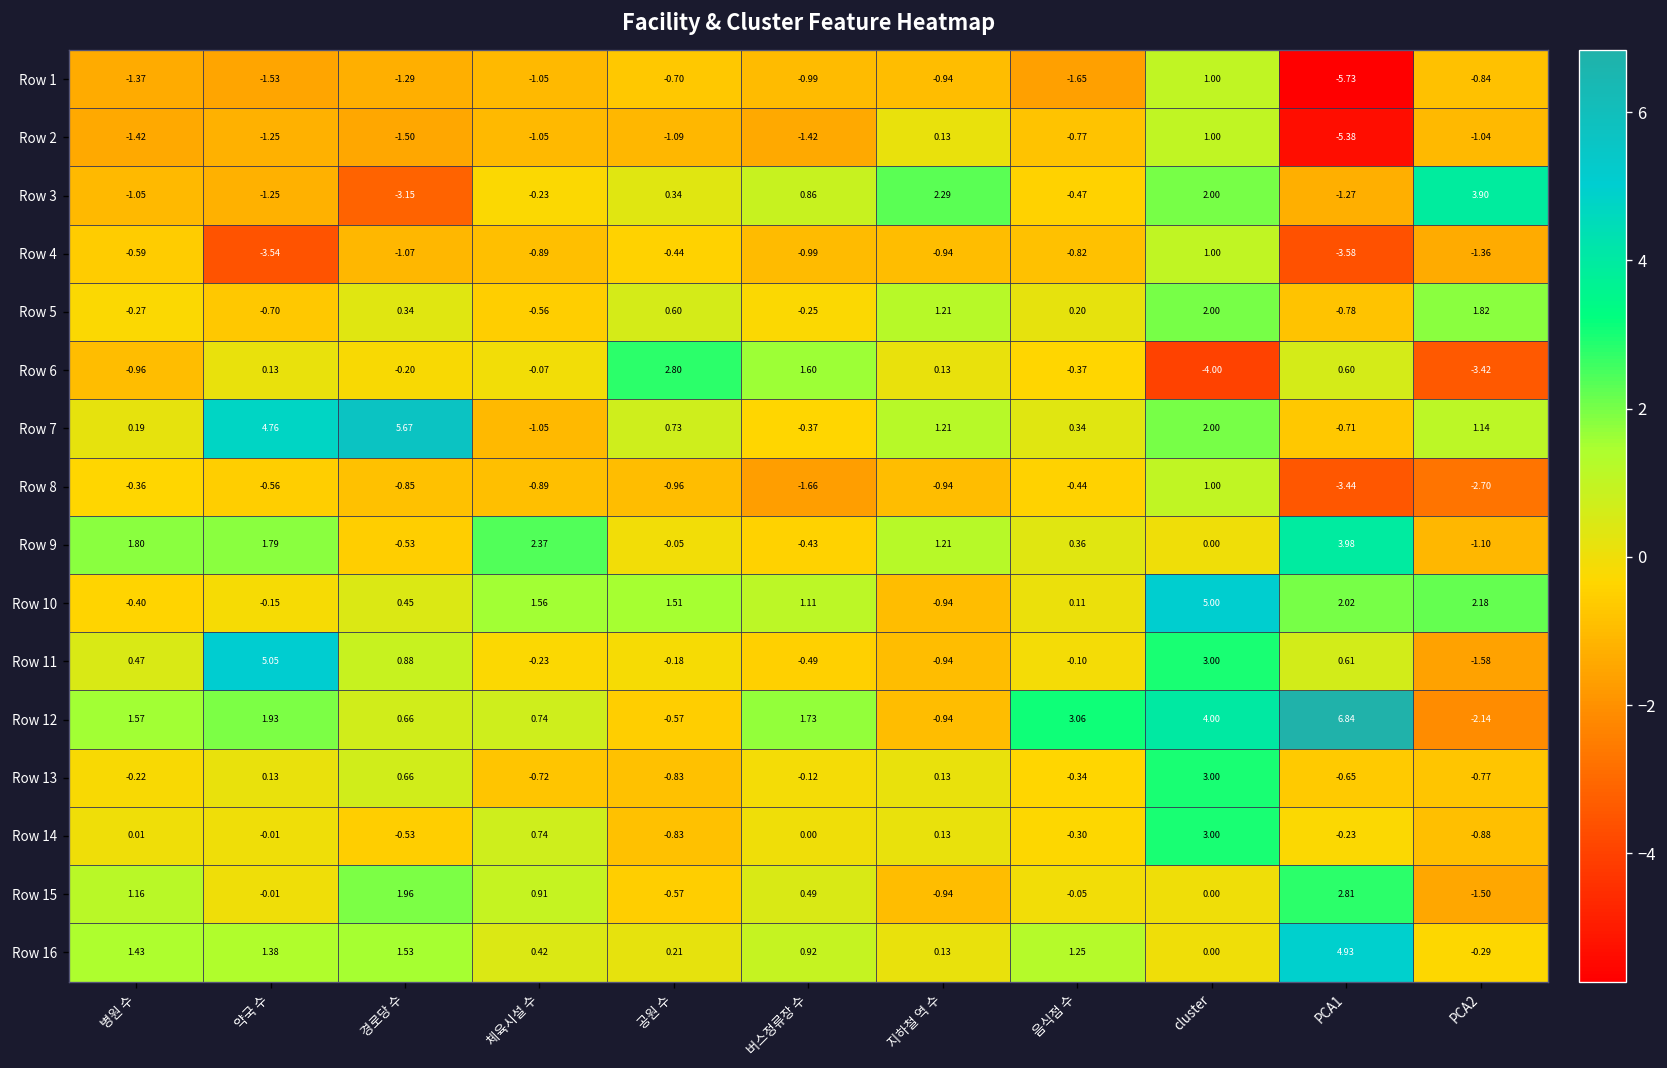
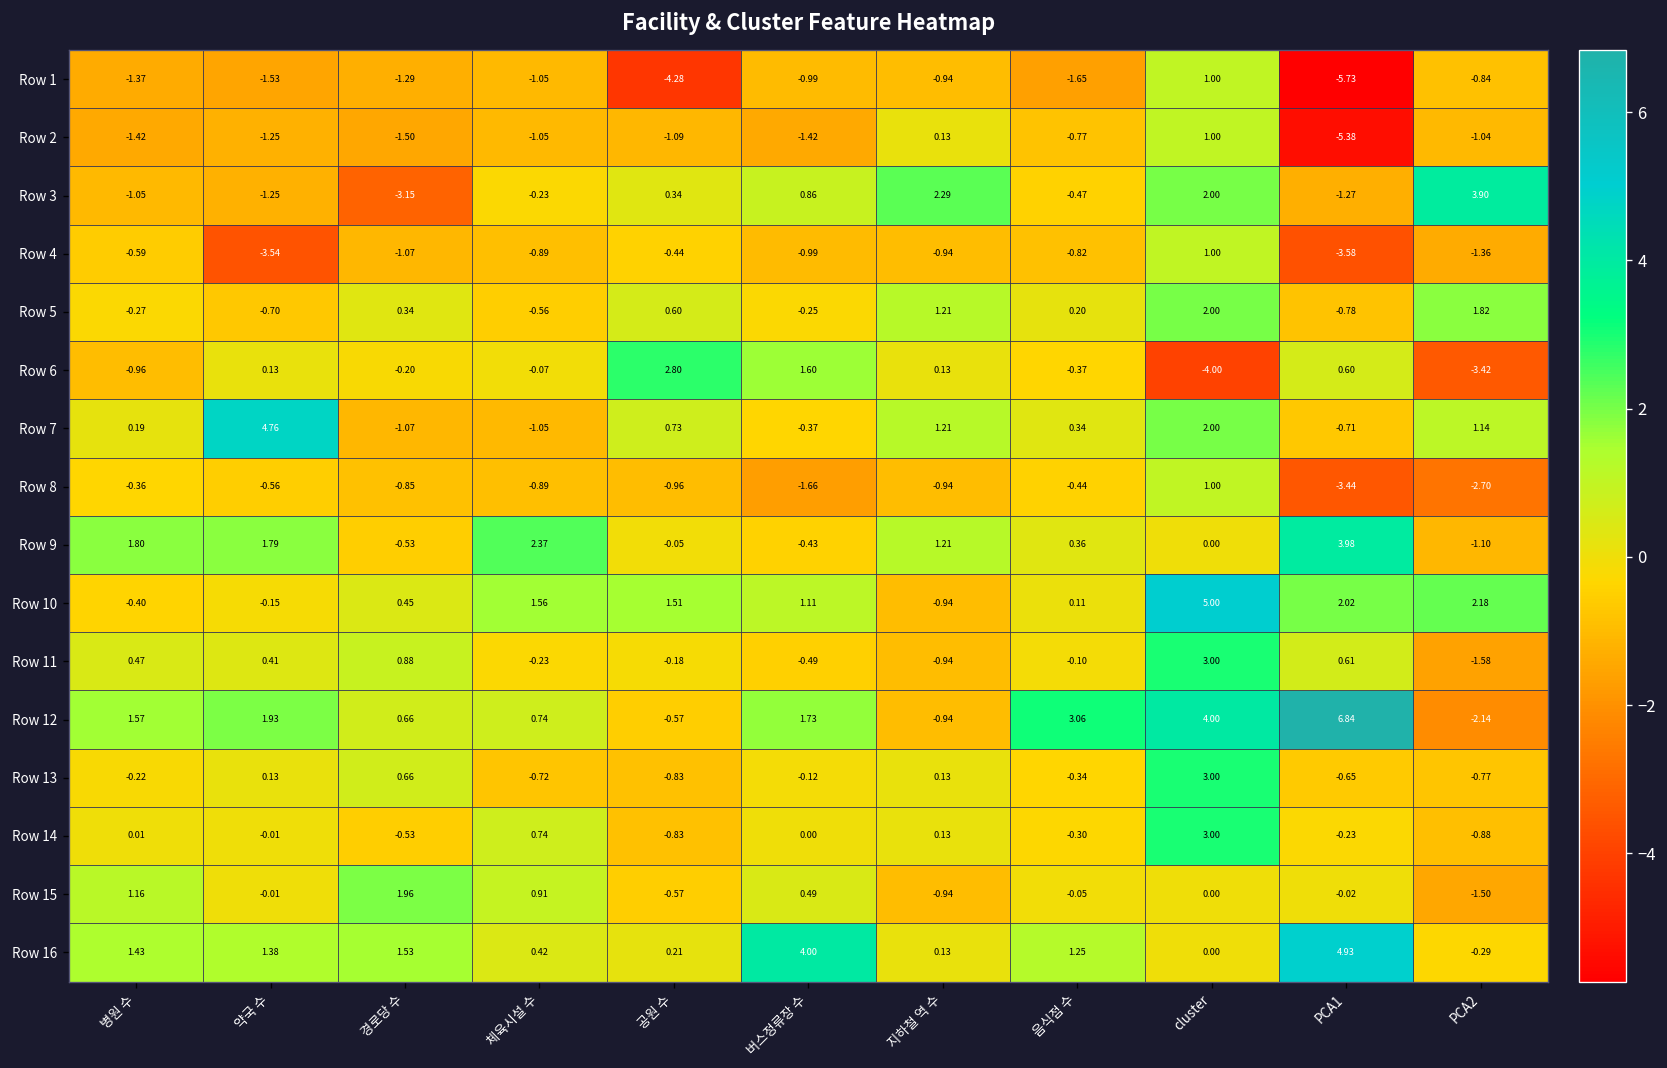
  {
    "Row 1": {
      "병원 수": -1.37,
      "약국 수": -1.53,
      "경로당 수": -1.29,
      "체육시설 수": -1.05,
-     "공원 수": -0.70,
+     "공원 수": -4.28,
      "버스정류장 수": -0.99,
      "지하철 역 수": -0.94,
      "음식점 수": -1.65,
      "cluster": 1.00,
      "PCA1": -5.73,
      "PCA2": -0.84
    },
    "Row 2": {
      "병원 수": -1.42,
      "약국 수": -1.25,
      "경로당 수": -1.50,
      "체육시설 수": -1.05,
      "공원 수": -1.09,
      "버스정류장 수": -1.42,
      "지하철 역 수": 0.13,
      "음식점 수": -0.77,
      "cluster": 1.00,
      "PCA1": -5.38,
      "PCA2": -1.04
    },
    "Row 3": {
      "병원 수": -1.05,
      "약국 수": -1.25,
      "경로당 수": -3.15,
      "체육시설 수": -0.23,
      "공원 수": 0.34,
      "버스정류장 수": 0.86,
      "지하철 역 수": 2.29,
      "음식점 수": -0.47,
      "cluster": 2.00,
      "PCA1": -1.27,
      "PCA2": 3.90
    },
    "Row 4": {
      "병원 수": -0.59,
      "약국 수": -3.54,
      "경로당 수": -1.07,
      "체육시설 수": -0.89,
      "공원 수": -0.44,
      "버스정류장 수": -0.99,
      "지하철 역 수": -0.94,
      "음식점 수": -0.82,
      "cluster": 1.00,
      "PCA1": -3.58,
      "PCA2": -1.36
    },
    "Row 5": {
      "병원 수": -0.27,
      "약국 수": -0.70,
      "경로당 수": 0.34,
      "체육시설 수": -0.56,
      "공원 수": 0.60,
      "버스정류장 수": -0.25,
      "지하철 역 수": 1.21,
      "음식점 수": 0.20,
      "cluster": 2.00,
      "PCA1": -0.78,
      "PCA2": 1.82
    },
    "Row 6": {
      "병원 수": -0.96,
      "약국 수": 0.13,
      "경로당 수": -0.20,
      "체육시설 수": -0.07,
      "공원 수": 2.80,
      "버스정류장 수": 1.60,
      "지하철 역 수": 0.13,
      "음식점 수": -0.37,
      "cluster": -4.00,
      "PCA1": 0.60,
      "PCA2": -3.42
    },
    "Row 7": {
      "병원 수": 0.19,
      "약국 수": 4.76,
-     "경로당 수": 5.67,
+     "경로당 수": -1.07,
      "체육시설 수": -1.05,
      "공원 수": 0.73,
      "버스정류장 수": -0.37,
      "지하철 역 수": 1.21,
      "음식점 수": 0.34,
      "cluster": 2.00,
      "PCA1": -0.71,
      "PCA2": 1.14
    },
    "Row 8": {
      "병원 수": -0.36,
      "약국 수": -0.56,
      "경로당 수": -0.85,
      "체육시설 수": -0.89,
      "공원 수": -0.96,
      "버스정류장 수": -1.66,
      "지하철 역 수": -0.94,
      "음식점 수": -0.44,
      "cluster": 1.00,
      "PCA1": -3.44,
      "PCA2": -2.70
    },
    "Row 9": {
      "병원 수": 1.80,
      "약국 수": 1.79,
      "경로당 수": -0.53,
      "체육시설 수": 2.37,
      "공원 수": -0.05,
      "버스정류장 수": -0.43,
      "지하철 역 수": 1.21,
      "음식점 수": 0.36,
      "cluster": 0.00,
      "PCA1": 3.98,
      "PCA2": -1.10
    },
    "Row 10": {
      "병원 수": -0.40,
      "약국 수": -0.15,
      "경로당 수": 0.45,
      "체육시설 수": 1.56,
      "공원 수": 1.51,
      "버스정류장 수": 1.11,
      "지하철 역 수": -0.94,
      "음식점 수": 0.11,
      "cluster": 5.00,
      "PCA1": 2.02,
      "PCA2": 2.18
    },
    "Row 11": {
      "병원 수": 0.47,
-     "약국 수": 5.05,
+     "약국 수": 0.41,
      "경로당 수": 0.88,
      "체육시설 수": -0.23,
      "공원 수": -0.18,
      "버스정류장 수": -0.49,
      "지하철 역 수": -0.94,
      "음식점 수": -0.10,
      "cluster": 3.00,
      "PCA1": 0.61,
      "PCA2": -1.58
    },
    "Row 12": {
      "병원 수": 1.57,
      "약국 수": 1.93,
      "경로당 수": 0.66,
      "체육시설 수": 0.74,
      "공원 수": -0.57,
      "버스정류장 수": 1.73,
      "지하철 역 수": -0.94,
      "음식점 수": 3.06,
      "cluster": 4.00,
      "PCA1": 6.84,
      "PCA2": -2.14
    },
    "Row 13": {
      "병원 수": -0.22,
      "약국 수": 0.13,
      "경로당 수": 0.66,
      "체육시설 수": -0.72,
      "공원 수": -0.83,
      "버스정류장 수": -0.12,
      "지하철 역 수": 0.13,
      "음식점 수": -0.34,
      "cluster": 3.00,
      "PCA1": -0.65,
      "PCA2": -0.77
    },
    "Row 14": {
      "병원 수": 0.01,
      "약국 수": -0.01,
      "경로당 수": -0.53,
      "체육시설 수": 0.74,
      "공원 수": -0.83,
      "버스정류장 수": 0.00,
      "지하철 역 수": 0.13,
      "음식점 수": -0.30,
      "cluster": 3.00,
      "PCA1": -0.23,
      "PCA2": -0.88
    },
    "Row 15": {
      "병원 수": 1.16,
      "약국 수": -0.01,
      "경로당 수": 1.96,
      "체육시설 수": 0.91,
      "공원 수": -0.57,
      "버스정류장 수": 0.49,
      "지하철 역 수": -0.94,
      "음식점 수": -0.05,
      "cluster": 0.00,
-     "PCA1": 2.81,
+     "PCA1": -0.02,
      "PCA2": -1.50
    },
    "Row 16": {
      "병원 수": 1.43,
      "약국 수": 1.38,
      "경로당 수": 1.53,
      "체육시설 수": 0.42,
      "공원 수": 0.21,
-     "버스정류장 수": 0.92,
+     "버스정류장 수": 4.00,
      "지하철 역 수": 0.13,
      "음식점 수": 1.25,
      "cluster": 0.00,
      "PCA1": 4.93,
      "PCA2": -0.29
    }
  }
